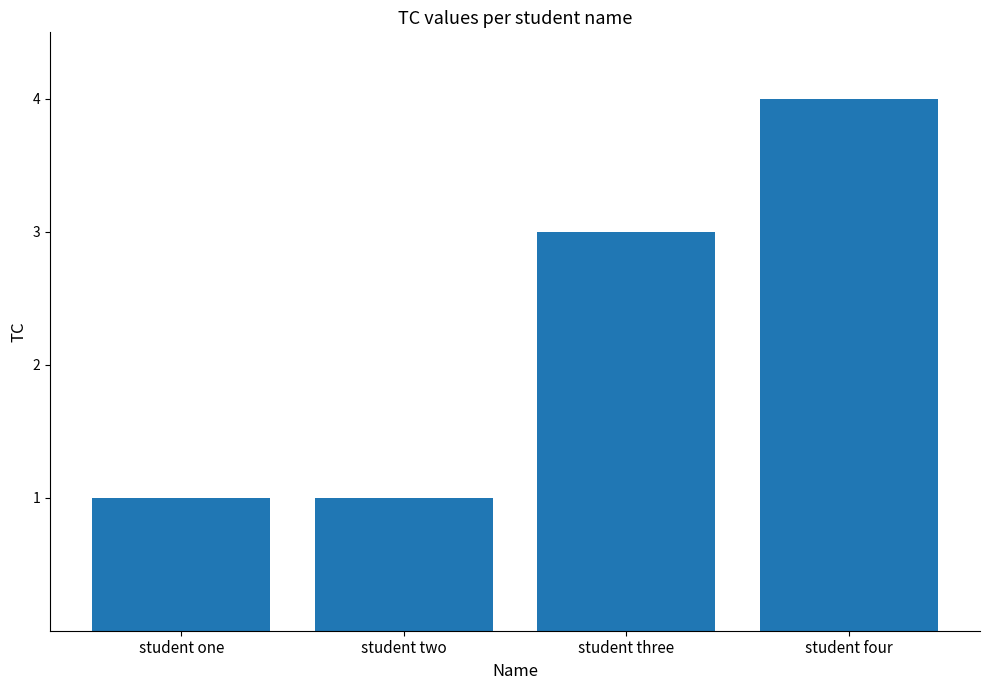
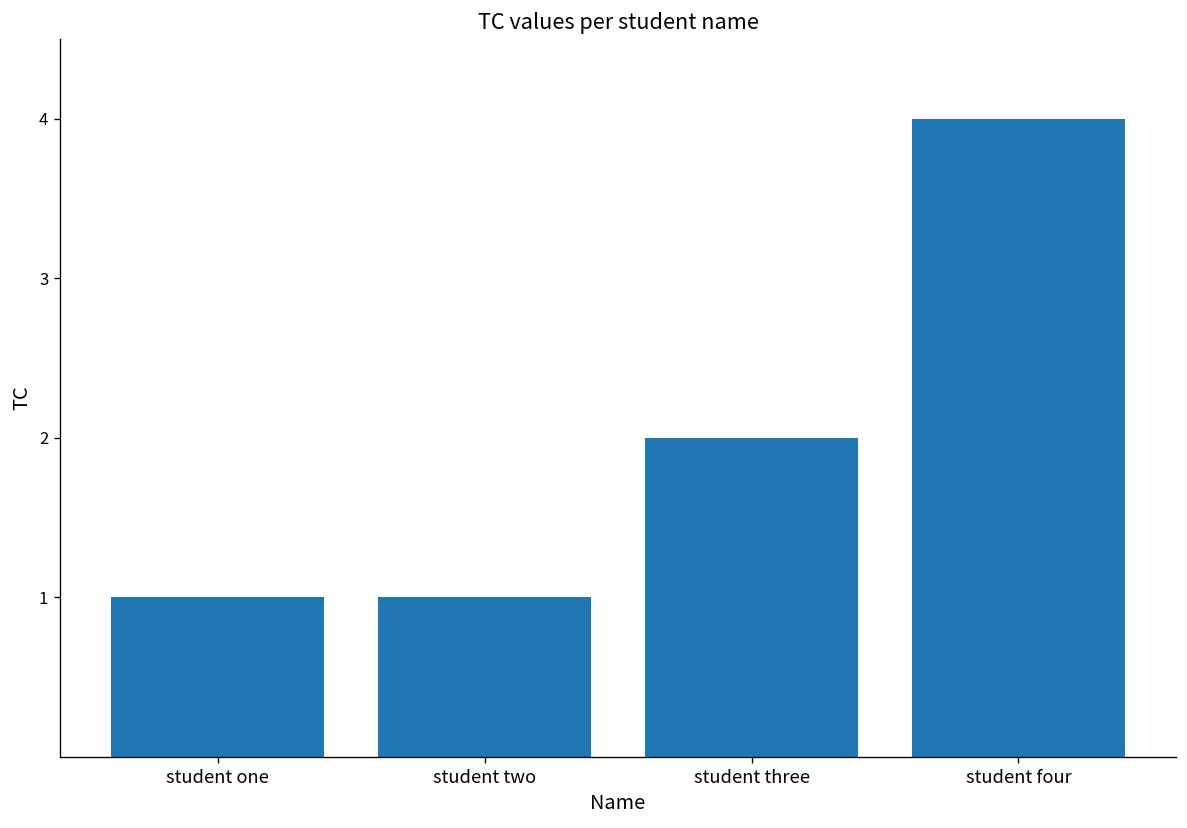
  {
    "student one": 1,
    "student two": 1,
-   "student three": 3,
+   "student three": 2,
    "student four": 4
  }
